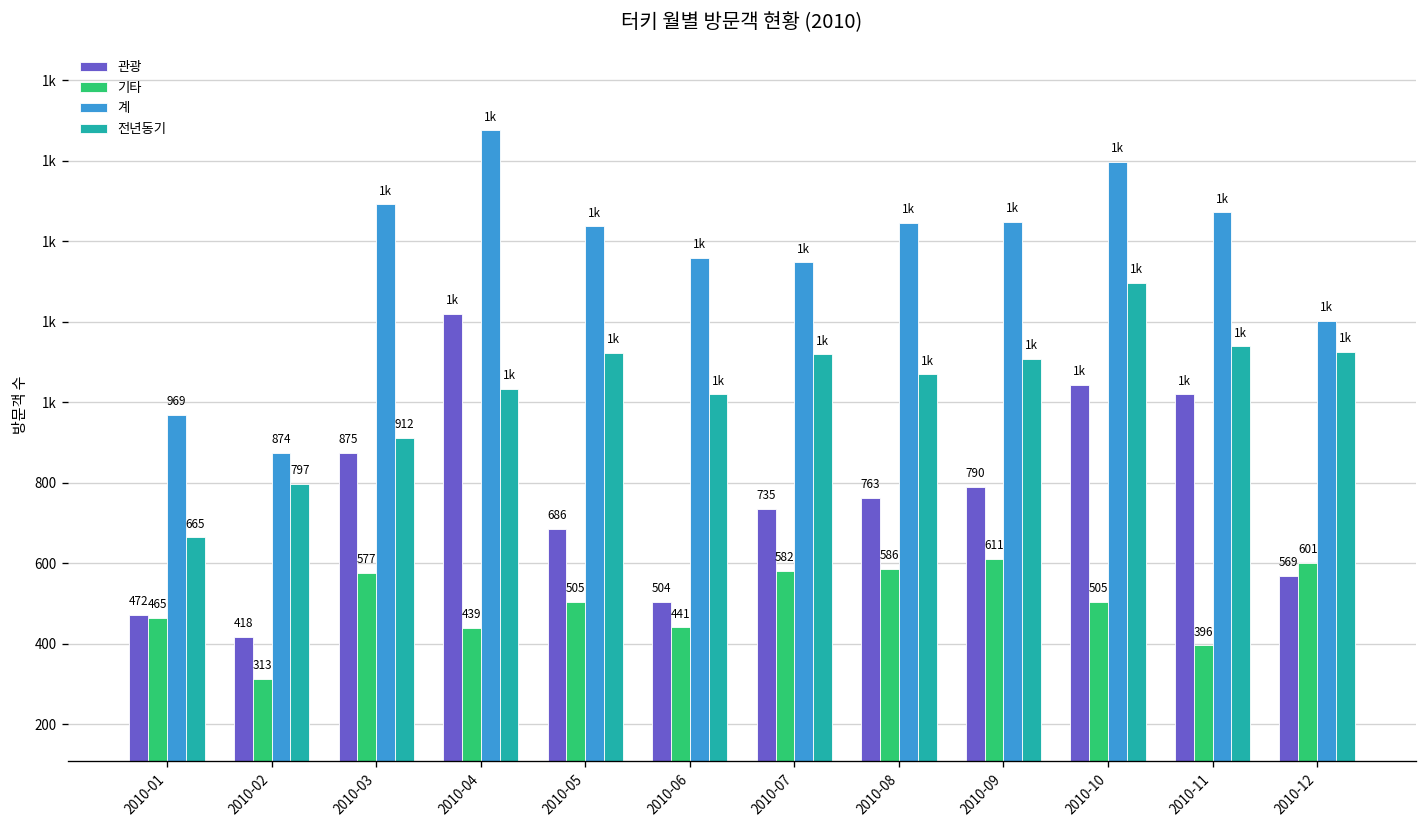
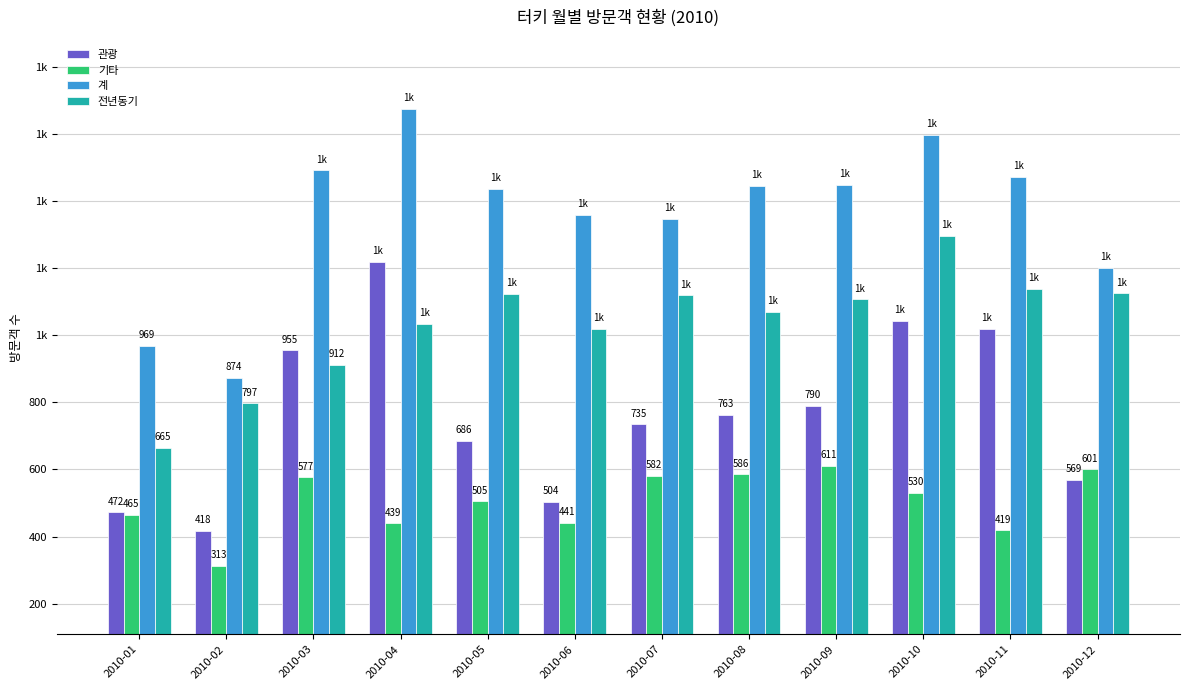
  {
    "관광": {
      "2010-01": "472",
      "2010-02": "418",
-     "2010-03": "875",
+     "2010-03": "955",
      "2010-04": "1k",
      "2010-05": "686",
      "2010-06": "504",
      "2010-07": "735",
      "2010-08": "763",
      "2010-09": "790",
      "2010-10": "1k",
      "2010-11": "1k",
      "2010-12": "569"
    },
    "기타": {
      "2010-01": "465",
      "2010-02": "313",
      "2010-03": "577",
      "2010-04": "439",
      "2010-05": "505",
      "2010-06": "441",
      "2010-07": "582",
      "2010-08": "586",
      "2010-09": "611",
-     "2010-10": "505",
-     "2010-11": "396",
+     "2010-10": "530",
+     "2010-11": "419",
      "2010-12": "601"
    }
  }
